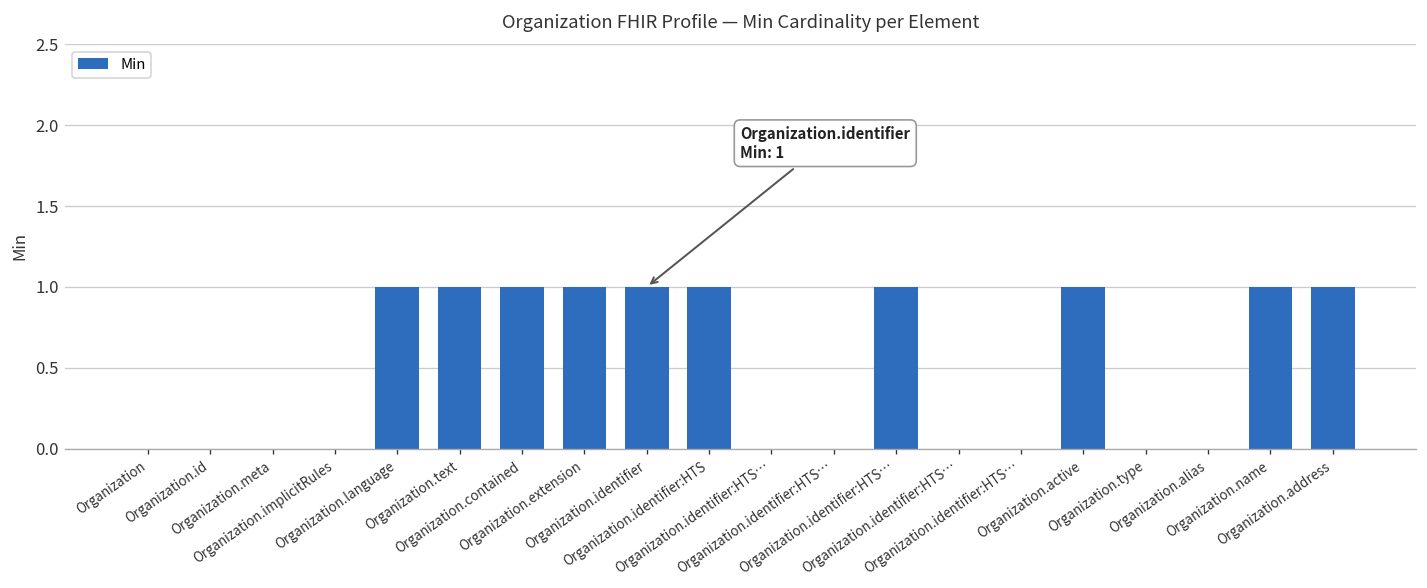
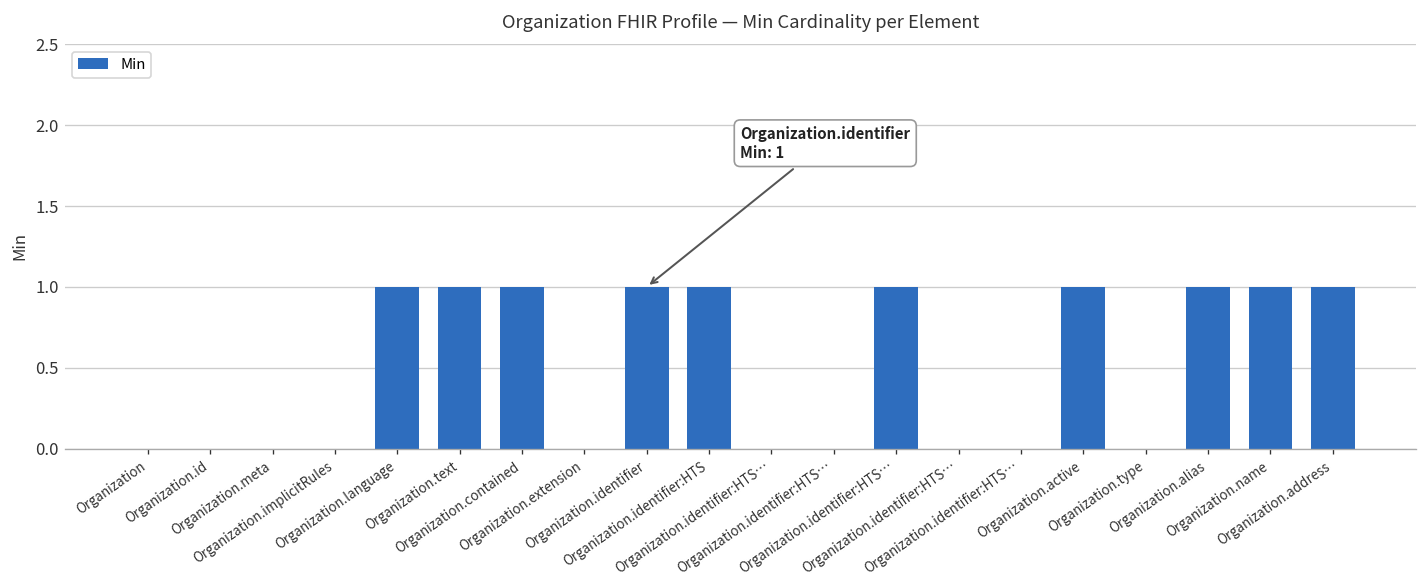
  {
    "Organization": 0,
    "Organization.id": 0,
    "Organization.meta": 0,
    "Organization.implicitRules": 0,
    "Organization.language": 1,
    "Organization.text": 1,
    "Organization.contained": 1,
-   "Organization.extension": 1,
+   "Organization.extension": 0,
    "Organization.identifier": 1,
    "Organization.active": 1,
    "Organization.type": 0,
-   "Organization.alias": 0,
+   "Organization.alias": 1,
    "Organization.name": 1,
    "Organization.address": 1
  }
